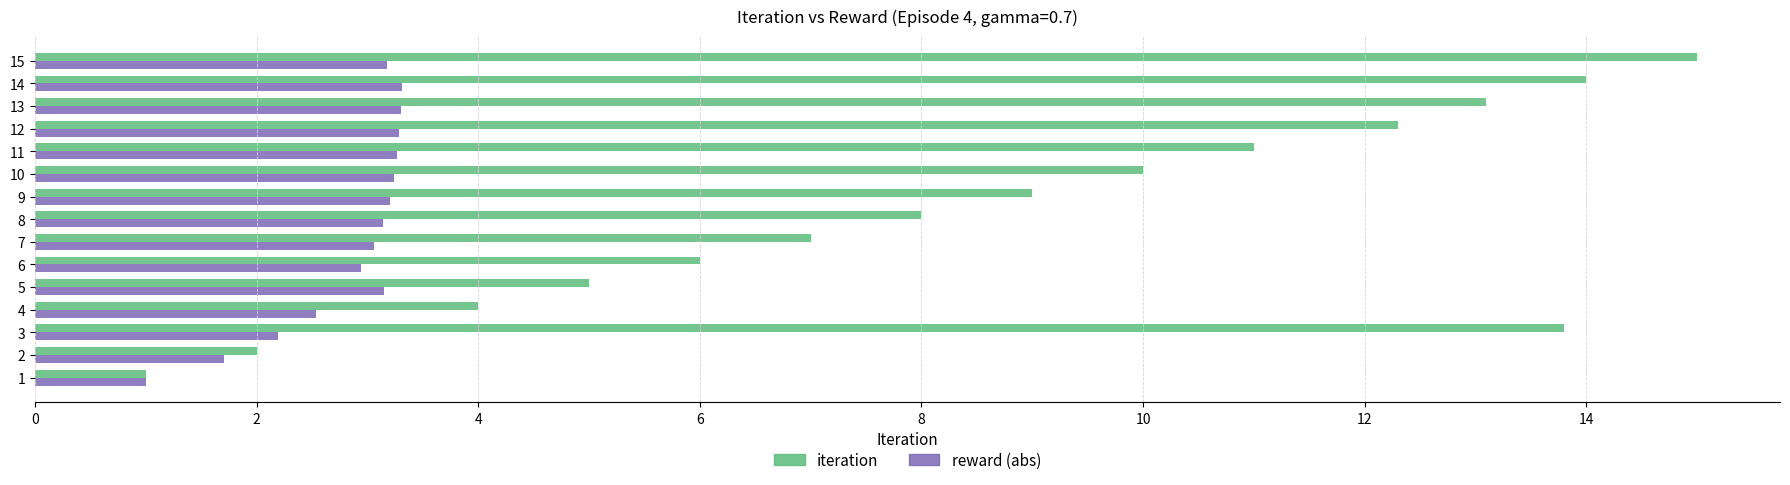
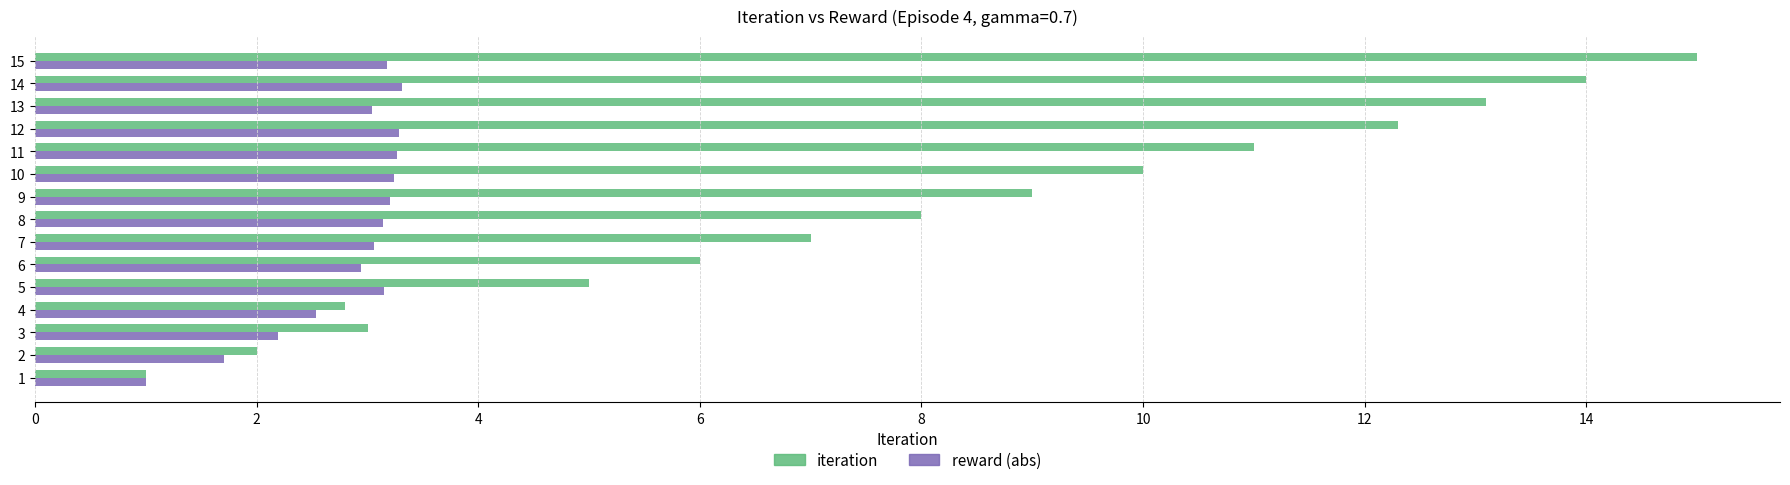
  {
    "iteration": {
      "15": 15.0,
      "14": 14.0,
      "13": 13.1,
      "12": 12.3,
      "11": 11.0,
      "10": 10.0,
      "9": 9.0,
      "8": 8.0,
      "7": 7.0,
      "6": 6.0,
      "5": 5.0,
-     "4": 4.0,
-     "3": 13.8,
+     "4": 2.8,
+     "3": 3.0,
      "2": 2.0,
      "1": 1.0
    },
    "reward (abs)": {
      "15": 3.18,
      "14": 3.31,
-     "13": 3.30,
+     "13": 3.04,
      "12": 3.29,
      "11": 3.27,
      "10": 3.24,
      "9": 3.20,
      "8": 3.14,
      "7": 3.06,
      "6": 2.94,
      "5": 3.15,
      "4": 2.53,
      "3": 2.19,
      "2": 1.70,
      "1": 1.00
    }
  }
